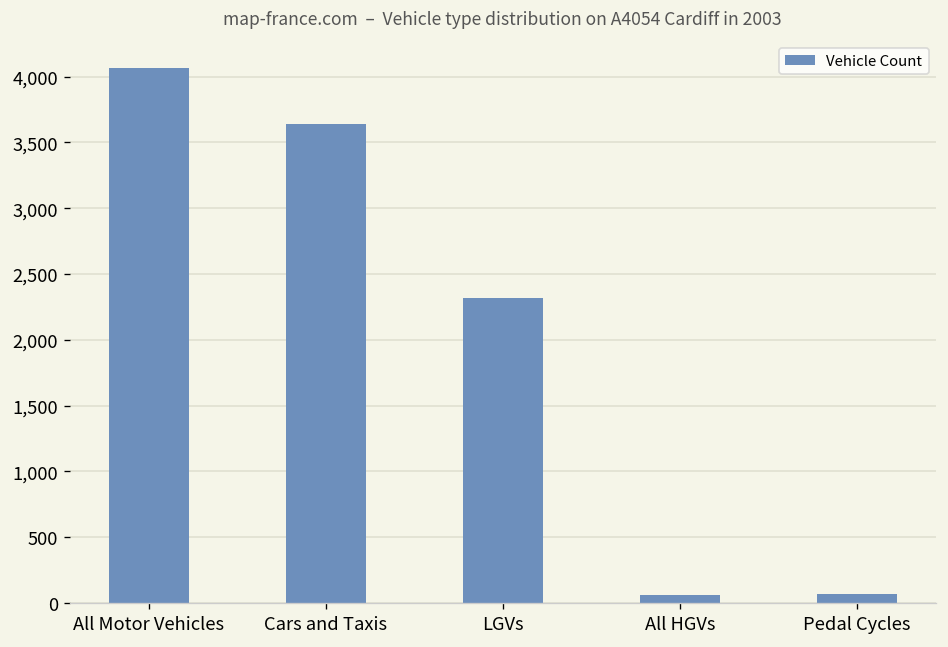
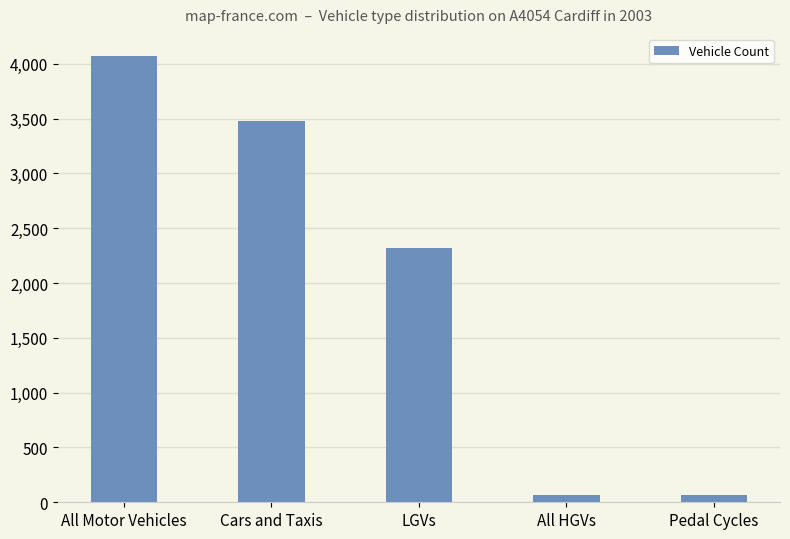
  {
    "All Motor Vehicles": "4,070",
-   "Cars and Taxis": "3,640",
+   "Cars and Taxis": "3,480",
    "LGVs": "2,320",
    "All HGVs": "60",
    "Pedal Cycles": "70"
  }
